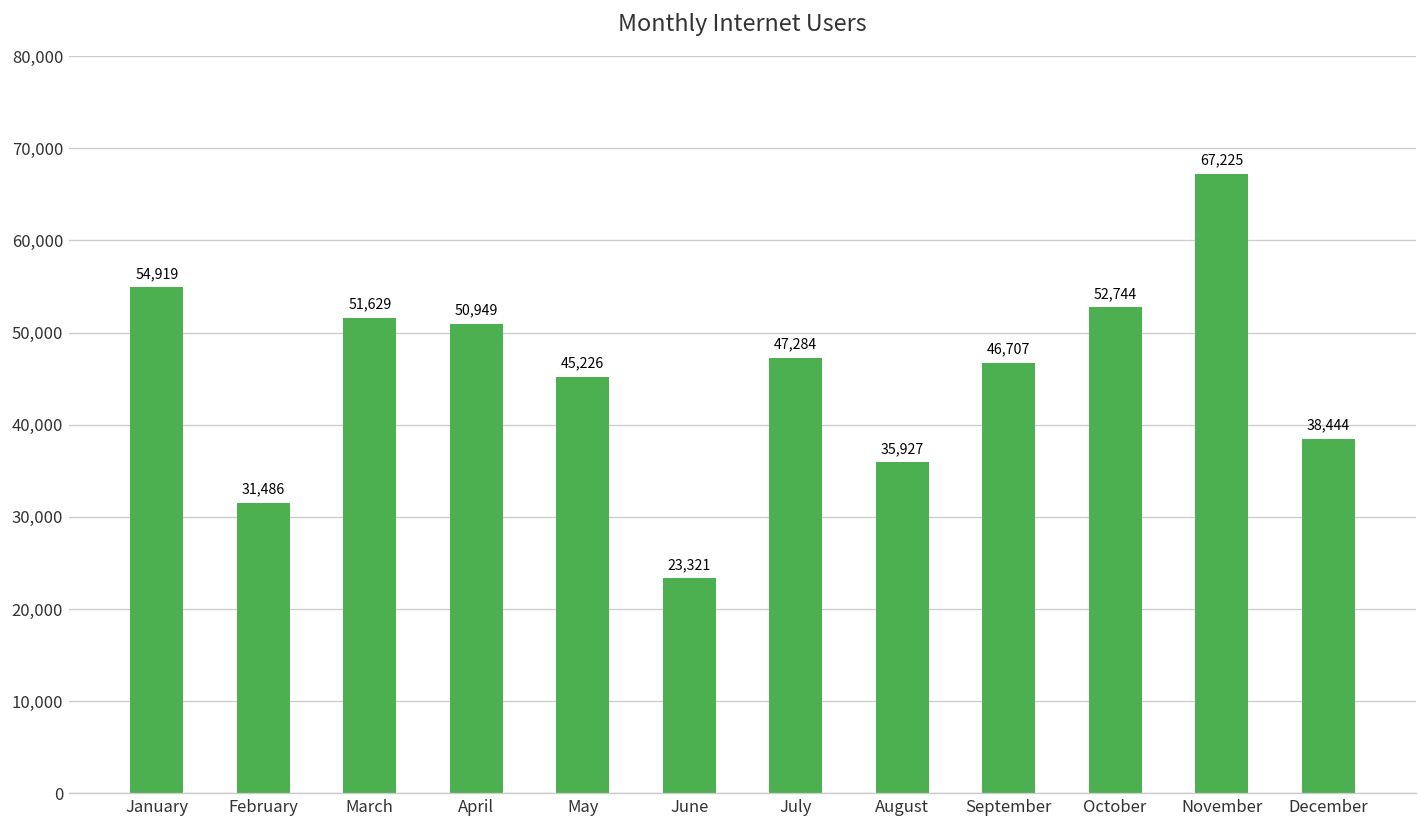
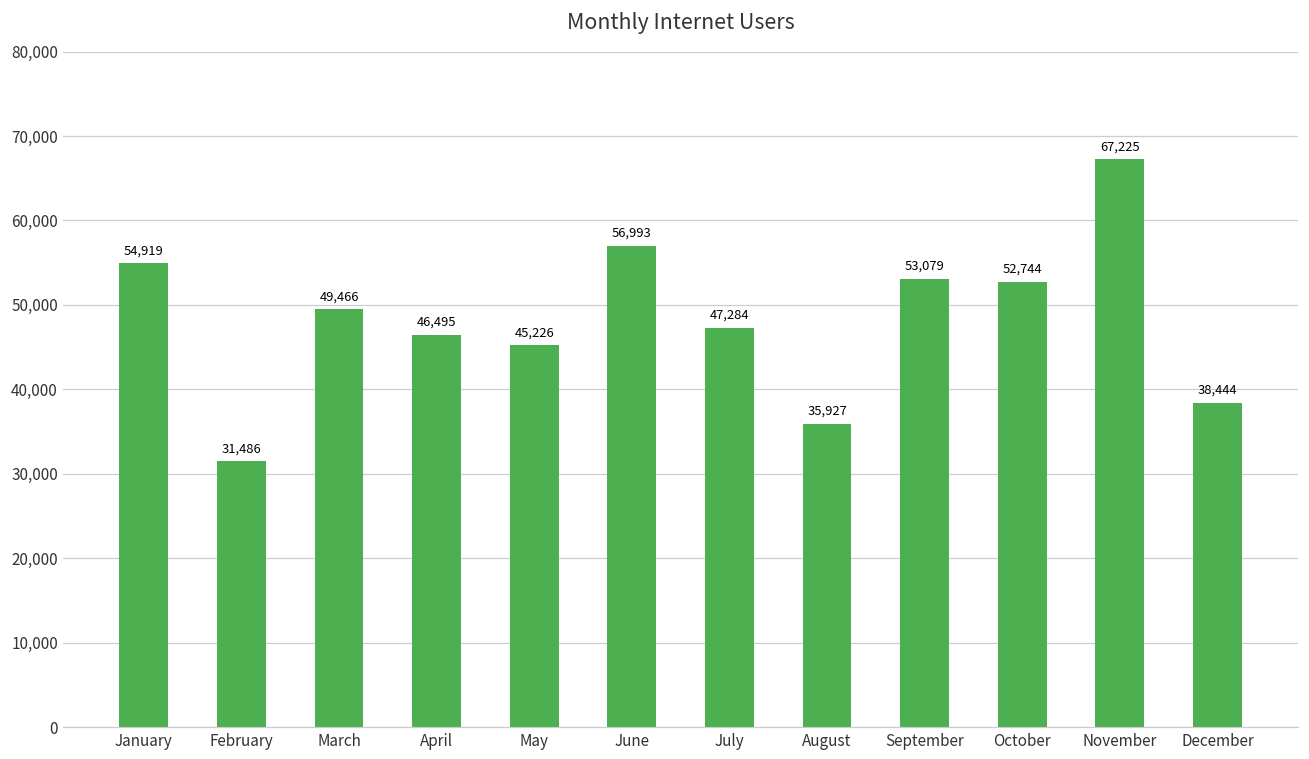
  {
    "January": "54,919",
    "February": "31,486",
-   "March": "51,629",
-   "April": "50,949",
+   "March": "49,466",
+   "April": "46,495",
    "May": "45,226",
-   "June": "23,321",
+   "June": "56,993",
    "July": "47,284",
    "August": "35,927",
-   "September": "46,707",
+   "September": "53,079",
    "October": "52,744",
    "November": "67,225",
    "December": "38,444"
  }
